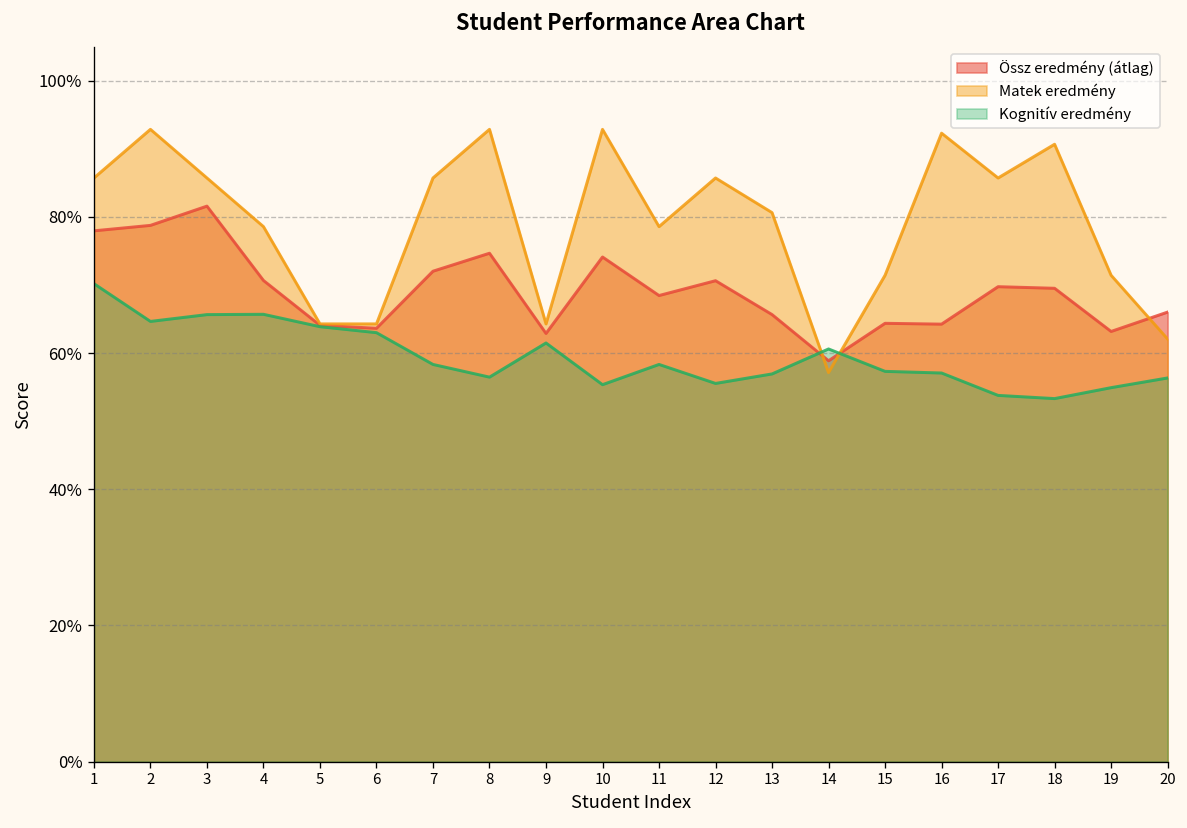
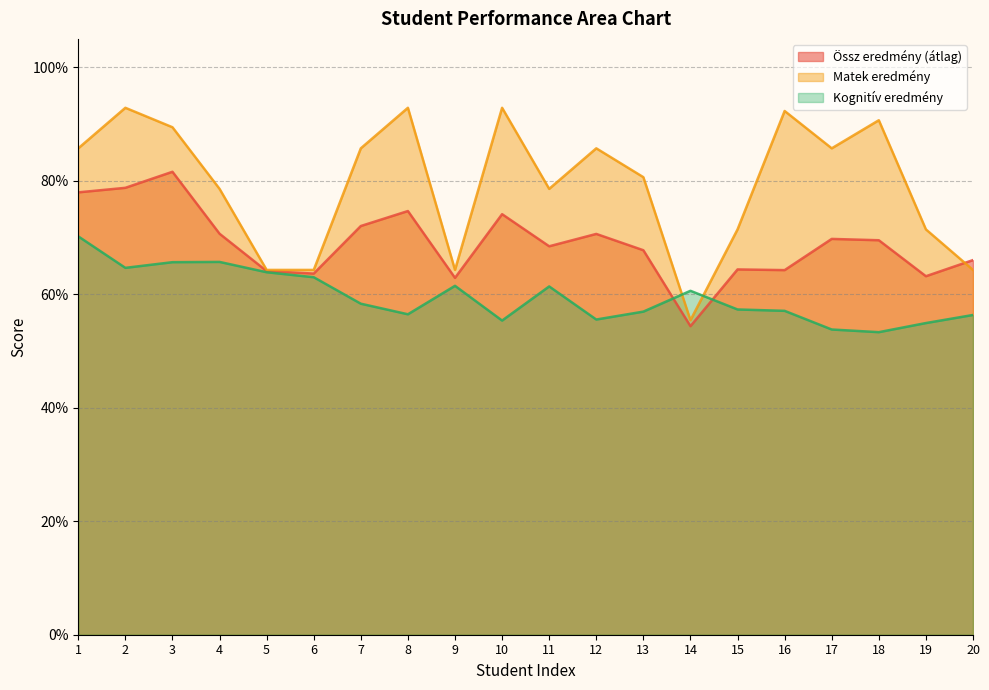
  {
    "Össz eredmény (átlag)": {
      "1": "78%",
      "2": "79%",
      "3": "82%",
      "4": "71%",
      "6": "64%",
      "7": "72%",
      "8": "75%",
      "9": "63%",
      "10": "74%",
      "11": "68%",
      "12": "71%",
-     "13": "66%",
-     "14": "59%",
+     "13": "68%",
+     "14": "54%",
      "15": "64%",
      "16": "64%",
      "17": "70%",
      "18": "70%",
      "19": "63%",
      "20": "66%"
    },
    "Matek eredmény": {
      "1": "86%",
      "2": "93%",
-     "3": "86%",
+     "3": "89%",
      "4": "79%",
      "6": "64%",
      "7": "86%",
      "8": "93%",
      "9": "64%",
      "10": "93%",
      "11": "79%",
      "12": "86%",
      "13": "81%",
-     "14": "57%",
+     "14": "55%",
      "15": "71%",
      "16": "92%",
      "17": "86%",
      "18": "91%",
      "19": "71%",
-     "20": "62%"
+     "20": "64%"
    },
    "Kognitív eredmény": {
      "1": "70%",
      "2": "65%",
      "3": "66%",
      "4": "66%",
      "6": "63%",
      "7": "58%",
      "8": "56%",
      "9": "61%",
      "10": "55%",
-     "11": "58%",
+     "11": "61%",
      "12": "56%",
      "13": "57%",
      "14": "61%",
      "15": "57%",
      "16": "57%",
      "17": "54%",
      "18": "53%",
      "19": "55%",
      "20": "56%"
    }
  }
